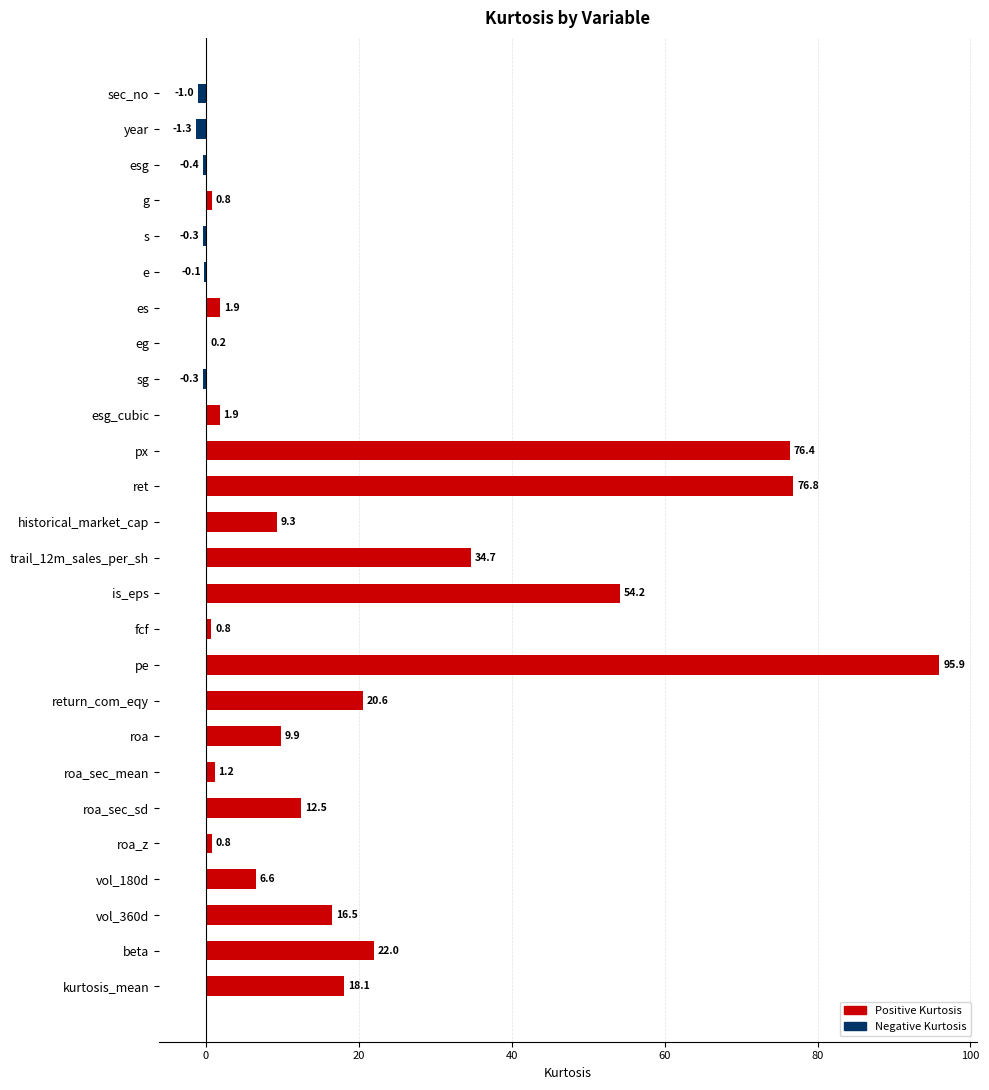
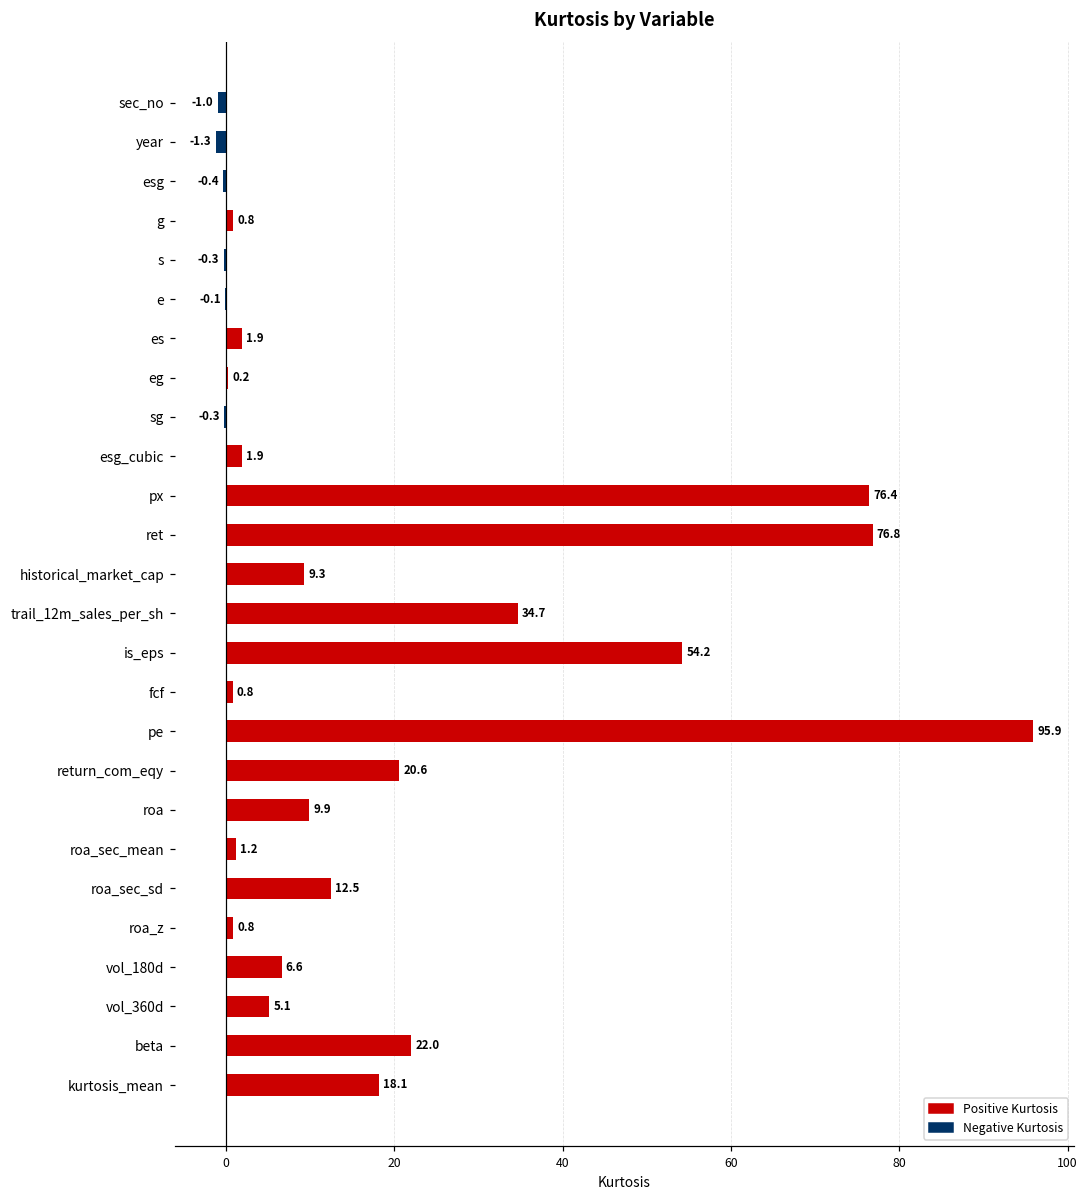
  {
    "sec_no": -1.0,
    "year": -1.3,
    "esg": -0.4,
    "g": 0.8,
    "s": -0.3,
    "e": -0.1,
    "es": 1.9,
    "eg": 0.2,
    "sg": -0.3,
    "esg_cubic": 1.9,
    "px": 76.4,
    "ret": 76.8,
    "historical_market_cap": 9.3,
    "trail_12m_sales_per_sh": 34.7,
    "is_eps": 54.2,
    "fcf": 0.8,
    "pe": 95.9,
    "return_com_eqy": 20.6,
    "roa": 9.9,
    "roa_sec_mean": 1.2,
    "roa_sec_sd": 12.5,
    "roa_z": 0.8,
    "vol_180d": 6.6,
-   "vol_360d": 16.5,
+   "vol_360d": 5.1,
    "beta": 22.0,
    "kurtosis_mean": 18.1
  }
